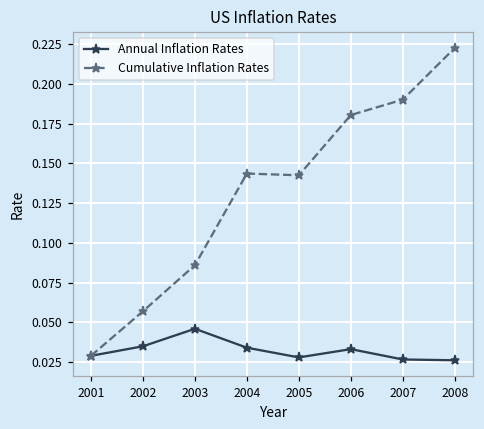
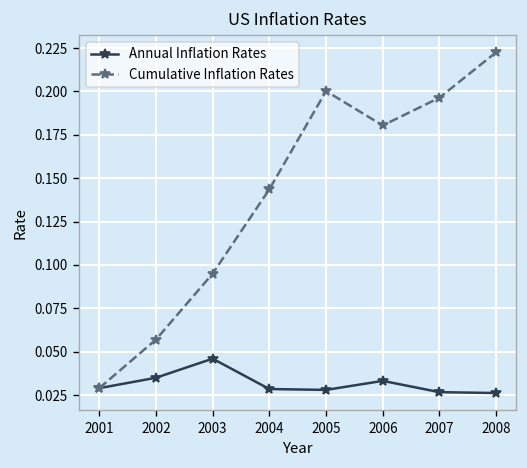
  {
    "Annual Inflation Rates": {
      "2002": 0.035,
      "2003": 0.046,
-     "2004": 0.034,
+     "2004": 0.029,
      "2005": 0.028,
      "2006": 0.033,
      "2007": 0.027,
      "2008": 0.026
    },
    "Cumulative Inflation Rates": {
      "2002": 0.057,
-     "2003": 0.086,
+     "2003": 0.095,
      "2004": 0.144,
-     "2005": 0.143,
+     "2005": 0.200,
      "2006": 0.180,
-     "2007": 0.190,
+     "2007": 0.196,
      "2008": 0.223
    }
  }
